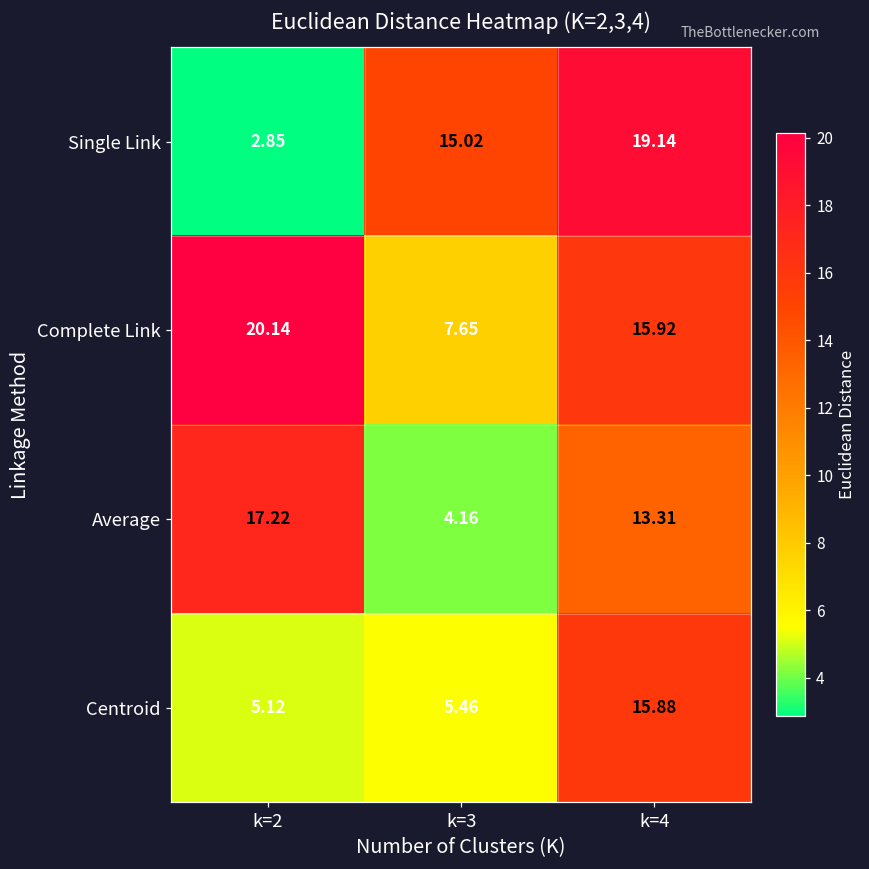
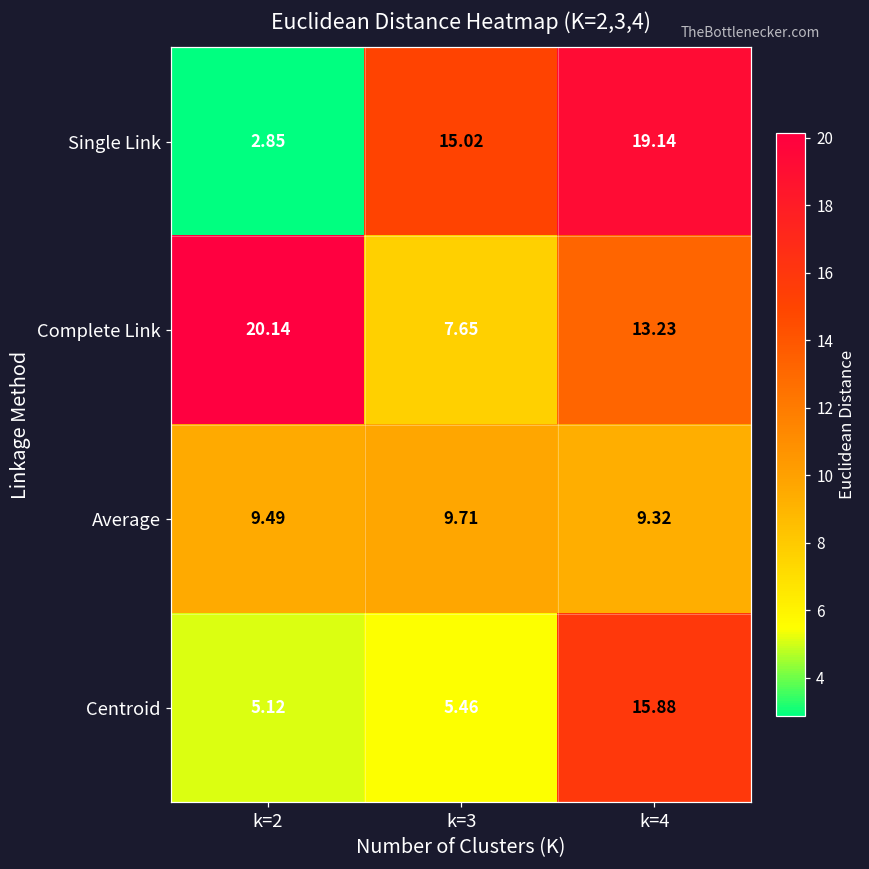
  {
    "Single Link": {
      "k=2": 2.85,
      "k=3": 15.02,
      "k=4": 19.14
    },
    "Complete Link": {
      "k=2": 20.14,
      "k=3": 7.65,
-     "k=4": 15.92
+     "k=4": 13.23
    },
    "Average": {
-     "k=2": 17.22,
-     "k=3": 4.16,
-     "k=4": 13.31
+     "k=2": 9.49,
+     "k=3": 9.71,
+     "k=4": 9.32
    },
    "Centroid": {
      "k=2": 5.12,
      "k=3": 5.46,
      "k=4": 15.88
    }
  }
